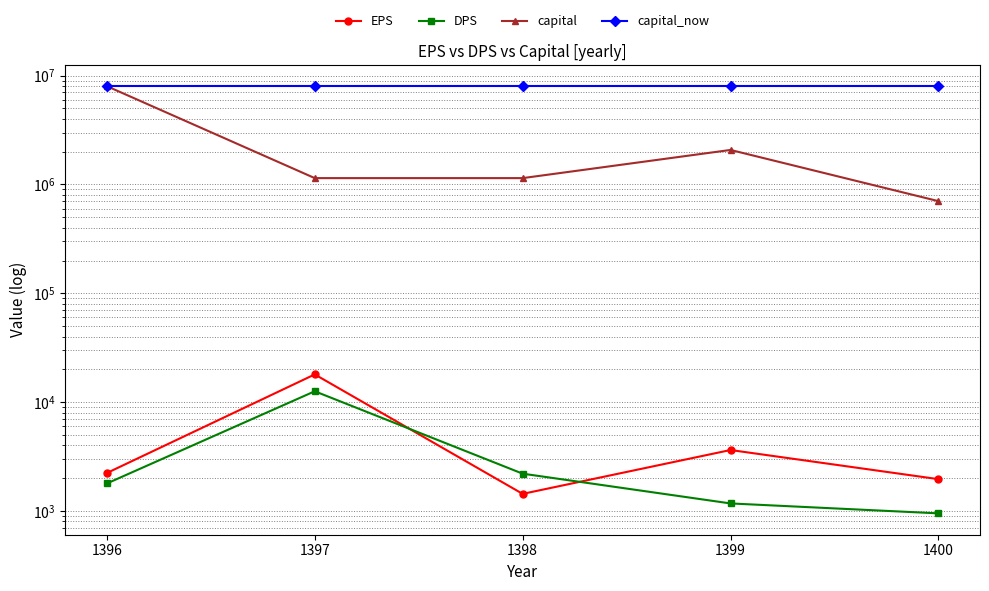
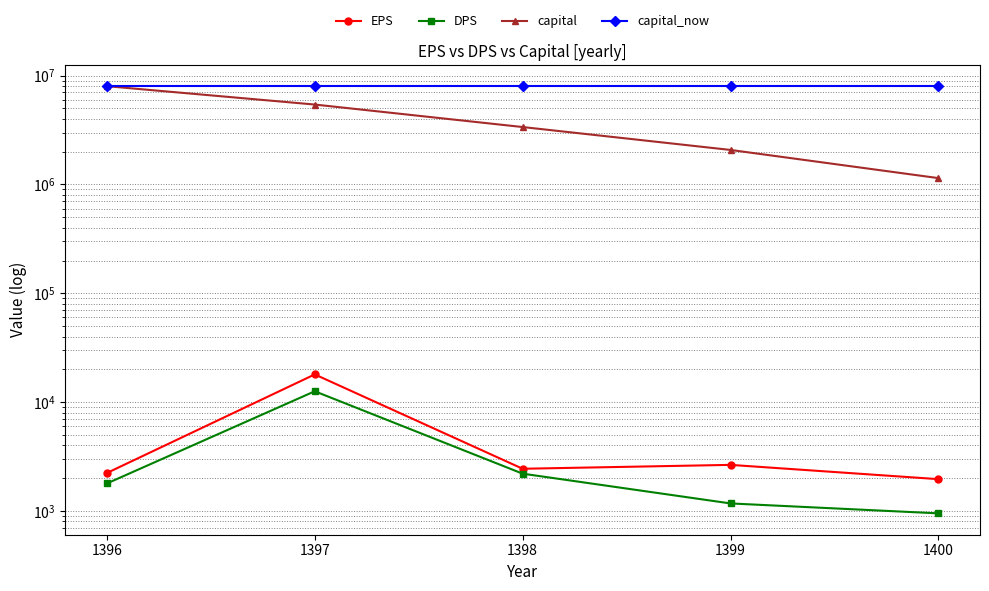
  {
    "EPS": {
      "1396": 2200,
      "1397": 18000,
-     "1398": 1400,
-     "1399": 3600,
+     "1398": 2400,
+     "1399": 2700,
      "1400": 2000
    },
    "DPS": {
      "1396": 1800,
      "1397": 13000,
      "1398": 2200,
      "1399": 1200,
      "1400": 1000
    },
    "capital": {
-     "1397": 1100000,
-     "1398": 1100000,
+     "1397": 5000000,
+     "1398": 3400000,
      "1399": 2100000,
-     "1400": 700000
+     "1400": 1100000
    },
    "capital_now": {
      "1397": 8000000,
      "1398": 8000000,
      "1399": 8000000,
      "1400": 8000000
    }
  }
